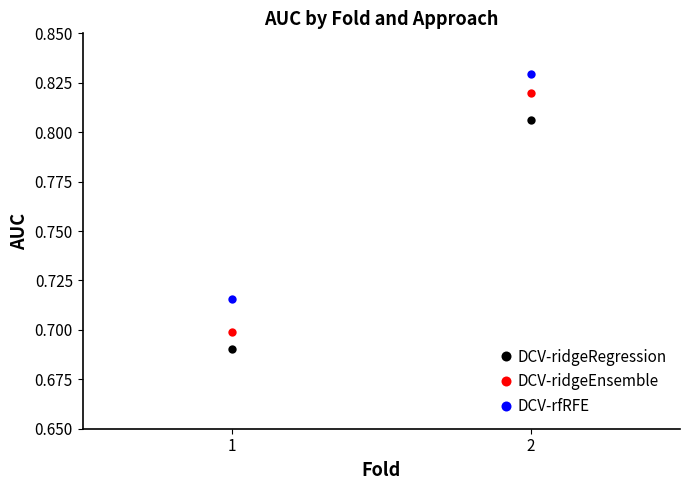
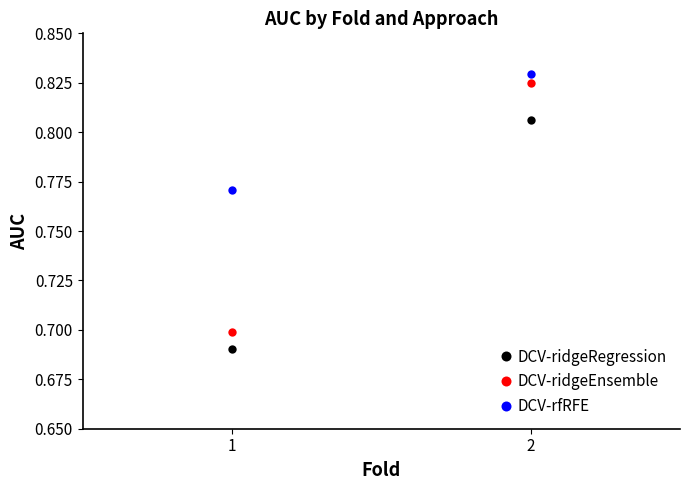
  {
    "DCV-ridgeRegression": {
      "1": 0.690,
      "2": 0.806
    },
    "DCV-ridgeEnsemble": {
      "1": 0.699,
-     "2": 0.820
+     "2": 0.825
    },
    "DCV-rfRFE": {
-     "1": 0.716,
+     "1": 0.771,
      "2": 0.830
    }
  }
